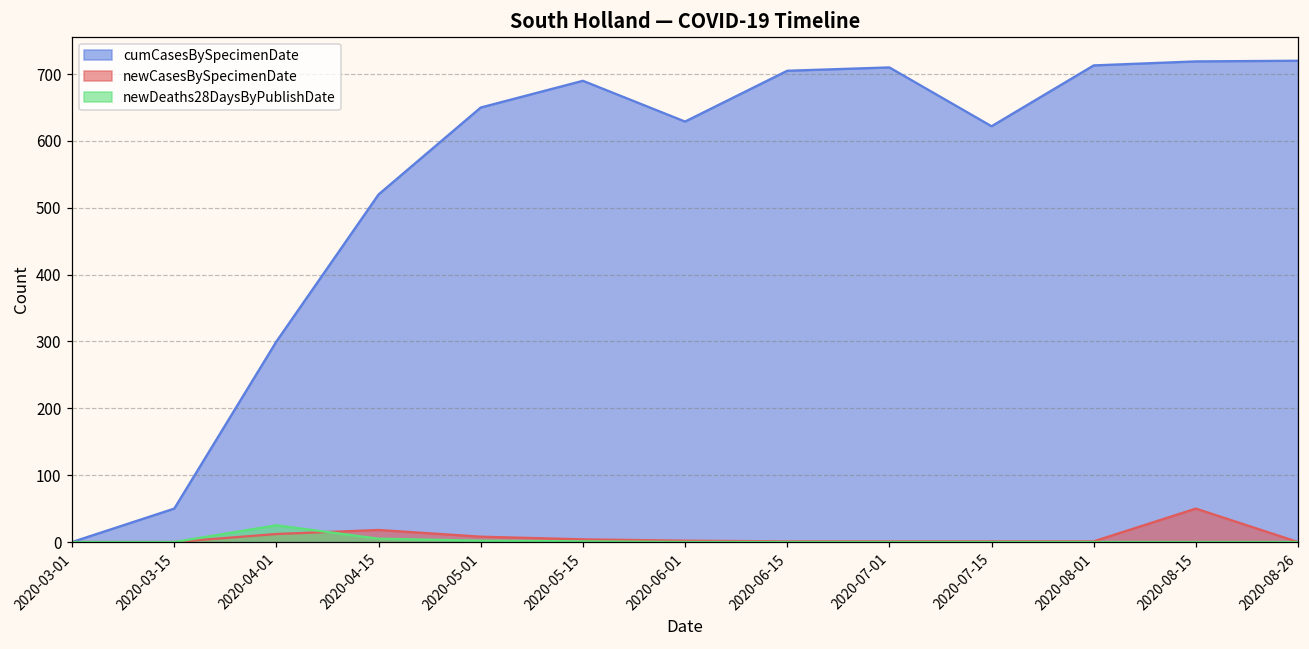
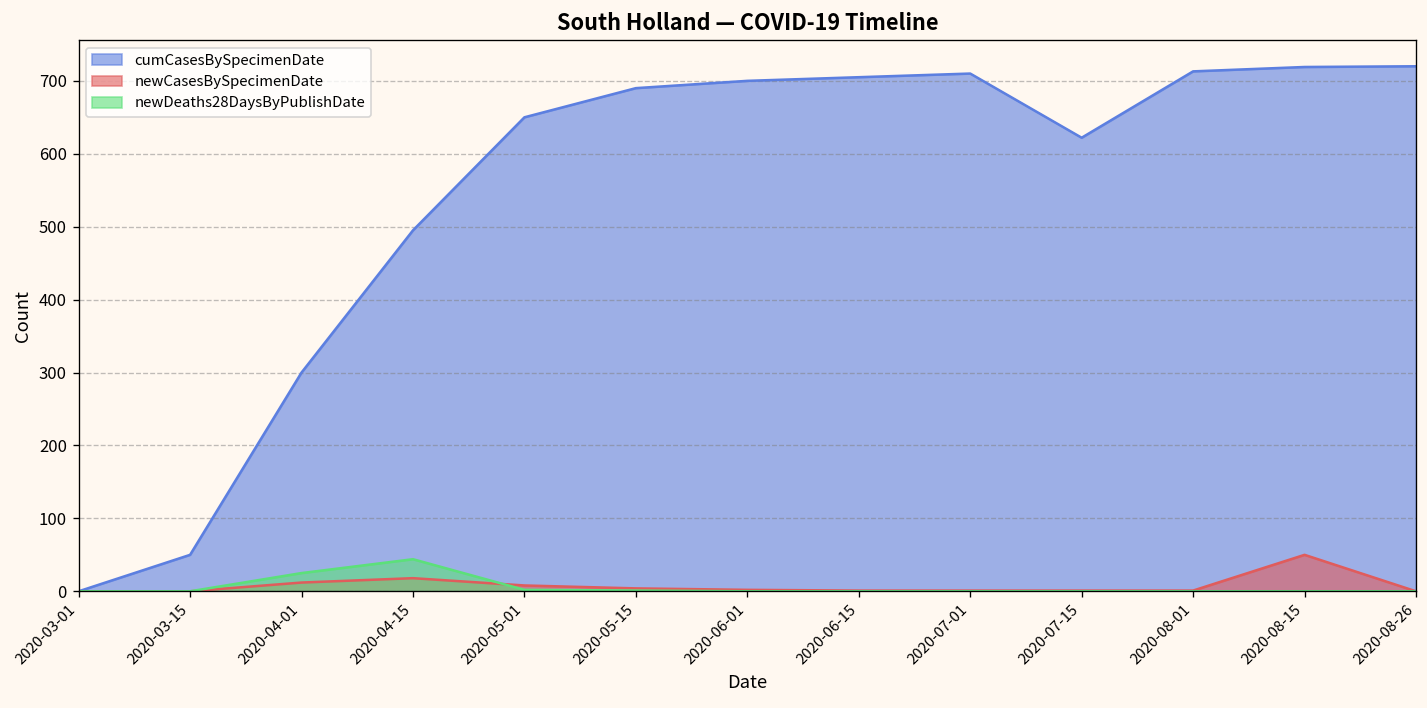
  {
    "cumCasesBySpecimenDate": {
      "2020-03-15": 50,
      "2020-04-01": 300,
-     "2020-04-15": 520,
+     "2020-04-15": 500,
      "2020-05-01": 650,
      "2020-05-15": 690,
-     "2020-06-01": 630,
+     "2020-06-01": 700,
      "2020-06-15": 710,
      "2020-07-01": 710,
      "2020-07-15": 620,
      "2020-08-01": 710,
      "2020-08-15": 720,
      "2020-08-26": 720
    },
    "newCasesBySpecimenDate": {
      "2020-04-01": 10,
      "2020-04-15": 20,
      "2020-05-01": 10,
      "2020-08-15": 50
    },
    "newDeaths28DaysByPublishDate": {
      "2020-04-01": 30,
-     "2020-04-15": 10,
+     "2020-04-15": 40,
      "2020-05-01": 0,
      "2020-08-15": 0
    }
  }
